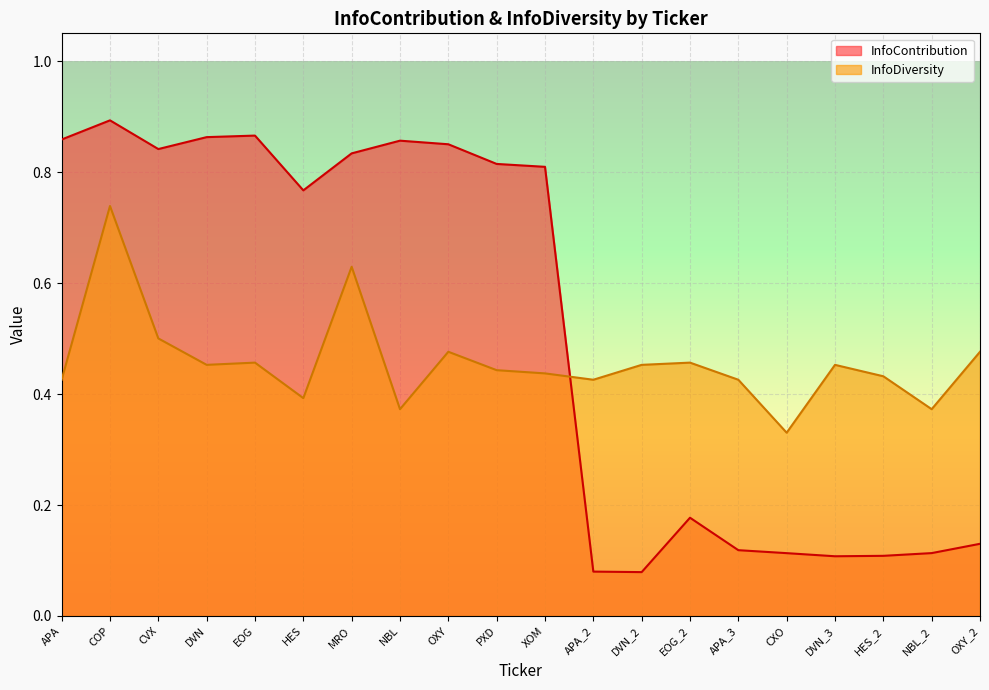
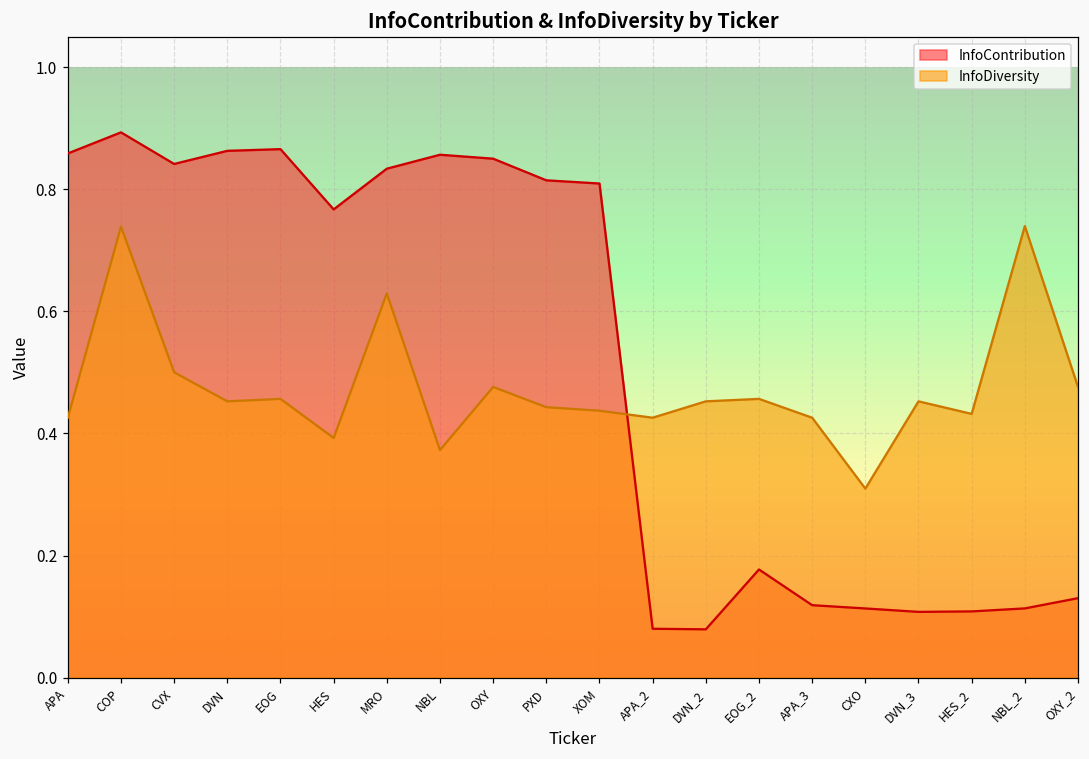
  {
    "InfoContribution": {
      "APA": 0.86,
      "COP": 0.89,
      "CVX": 0.84,
      "DVN": 0.86,
      "EOG": 0.87,
      "HES": 0.77,
      "MRO": 0.83,
      "NBL": 0.86,
      "OXY": 0.85,
      "PXD": 0.81,
      "XOM": 0.81,
      "APA_2": 0.08,
      "DVN_2": 0.08,
      "EOG_2": 0.18,
      "APA_3": 0.12,
      "CXO": 0.11,
      "DVN_3": 0.11,
      "HES_2": 0.11,
      "NBL_2": 0.11,
      "OXY_2": 0.13
    },
    "InfoDiversity": {
      "APA": 0.43,
      "COP": 0.74,
      "CVX": 0.50,
      "DVN": 0.45,
      "EOG": 0.46,
      "HES": 0.39,
      "MRO": 0.63,
      "NBL": 0.37,
      "OXY": 0.48,
      "PXD": 0.44,
      "XOM": 0.44,
      "APA_2": 0.43,
      "DVN_2": 0.45,
      "EOG_2": 0.46,
      "APA_3": 0.43,
-     "CXO": 0.33,
+     "CXO": 0.31,
      "DVN_3": 0.45,
      "HES_2": 0.43,
-     "NBL_2": 0.37,
+     "NBL_2": 0.74,
      "OXY_2": 0.48
    }
  }
